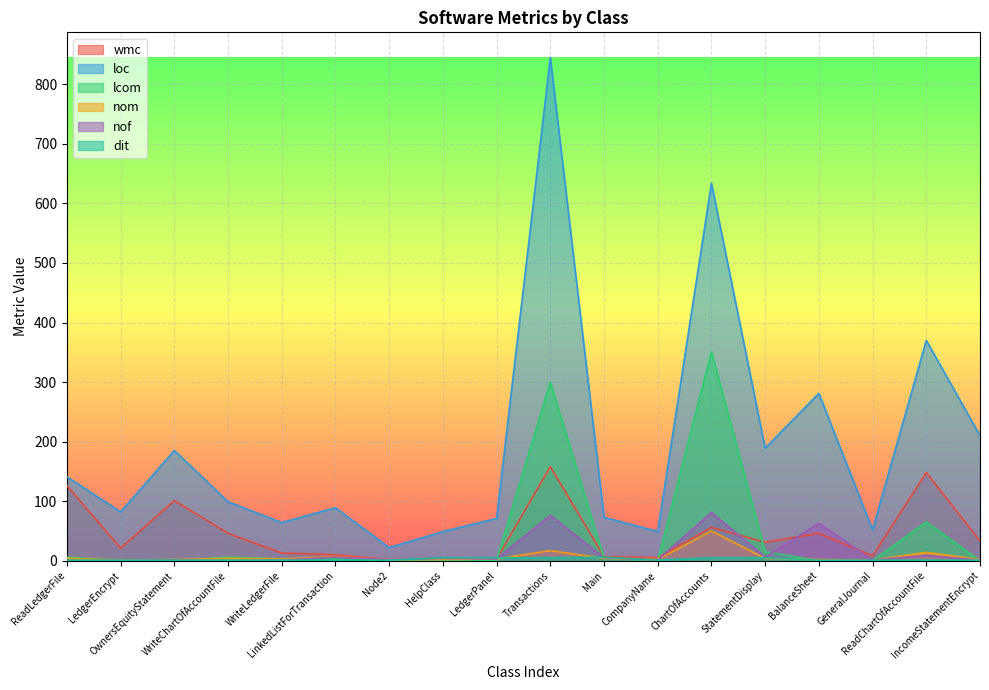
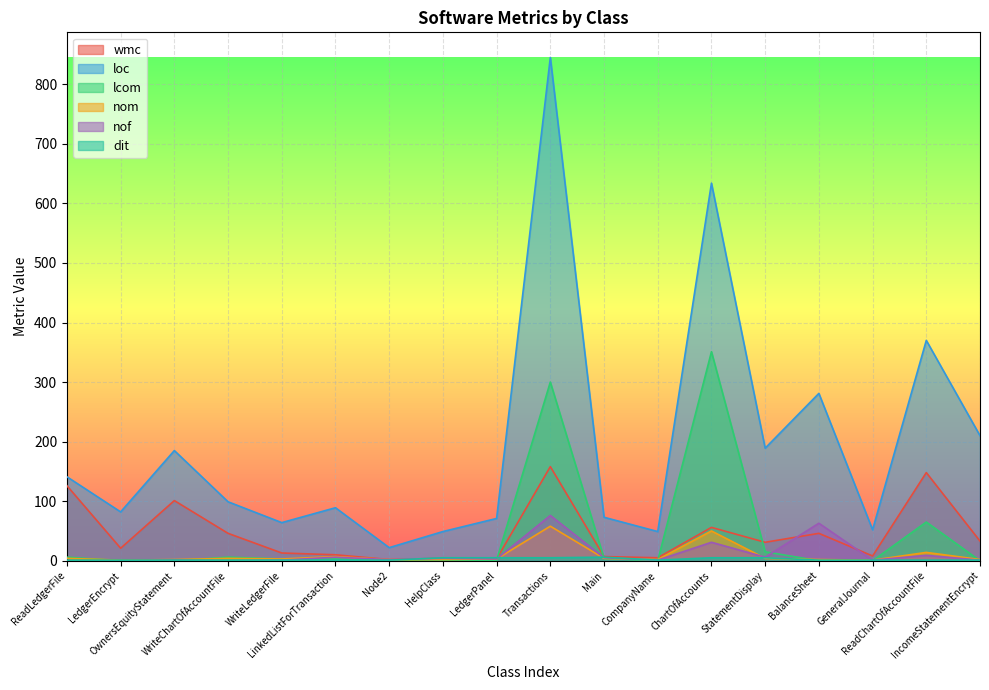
  {
    "wmc": {
      "ReadLedgerFile": 130,
      "LedgerEncrypt": 20,
      "OwnersEquityStatement": 100,
      "WriteChartOfAccountFile": 50,
      "WriteLedgerFile": 10,
      "Transactions": 160,
      "ChartOfAccounts": 60,
      "StatementDisplay": 30,
      "BalanceSheet": 50,
      "GeneralJournal": 10,
      "ReadChartOfAccountFile": 150,
      "IncomeStatementEncrypt": 30
    },
    "loc": {
      "ReadLedgerFile": 140,
      "LedgerEncrypt": 80,
      "OwnersEquityStatement": 190,
      "WriteChartOfAccountFile": 100,
      "WriteLedgerFile": 60,
      "LinkedListForTransaction": 90,
      "Node2": 20,
      "HelpClass": 50,
      "LedgerPanel": 70,
      "Transactions": 850,
      "Main": 70,
      "CompanyName": 50,
      "ChartOfAccounts": 630,
      "StatementDisplay": 190,
      "BalanceSheet": 280,
      "GeneralJournal": 50,
      "ReadChartOfAccountFile": 370,
      "IncomeStatementEncrypt": 210
    },
    "nom": {
-     "Transactions": 20,
+     "Transactions": 60,
      "ChartOfAccounts": 50,
      "ReadChartOfAccountFile": 10
    },
    "nof": {
      "Transactions": 80,
-     "ChartOfAccounts": 80,
+     "ChartOfAccounts": 30,
      "BalanceSheet": 60,
      "ReadChartOfAccountFile": 10
    }
  }
